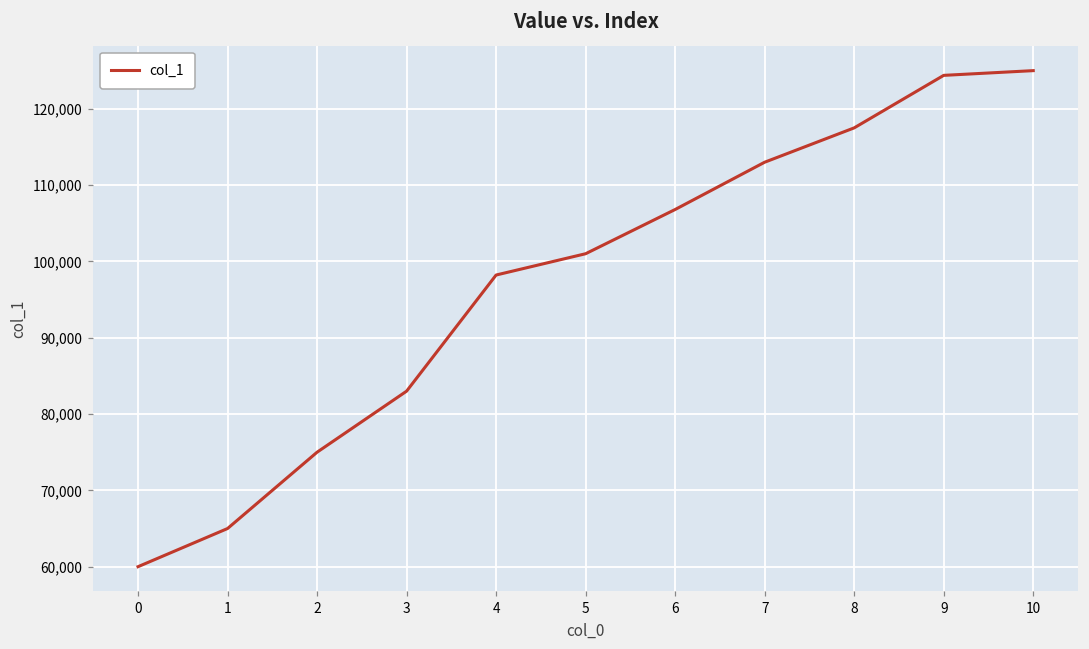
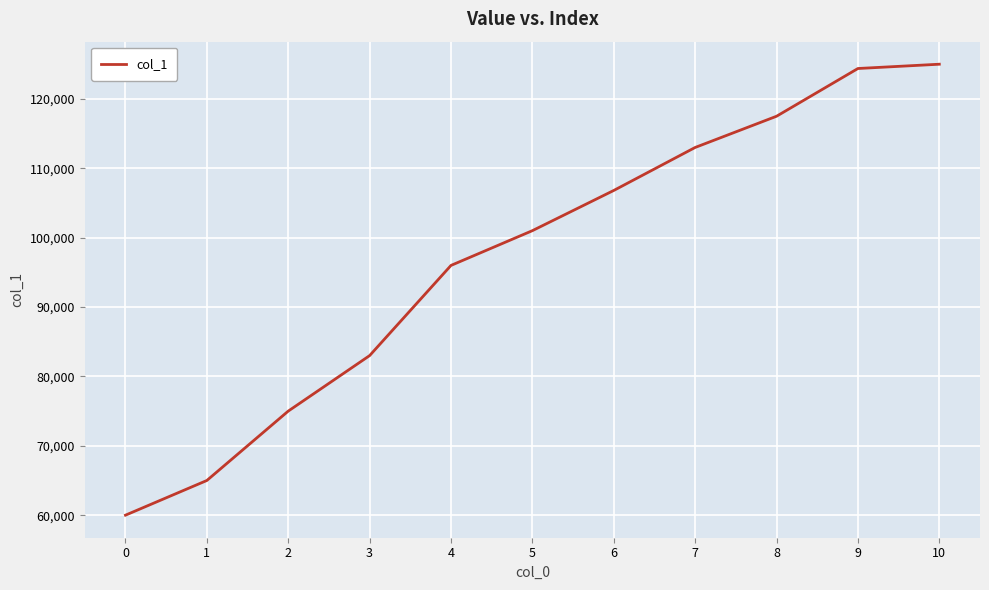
  {
    "0": "60,000",
    "1": "65,000",
    "2": "75,000",
    "3": "83,000",
-   "4": "98,000",
+   "4": "96,000",
    "5": "101,000",
    "6": "107,000",
    "7": "113,000",
    "8": "118,000",
    "9": "124,000",
    "10": "125,000"
  }
